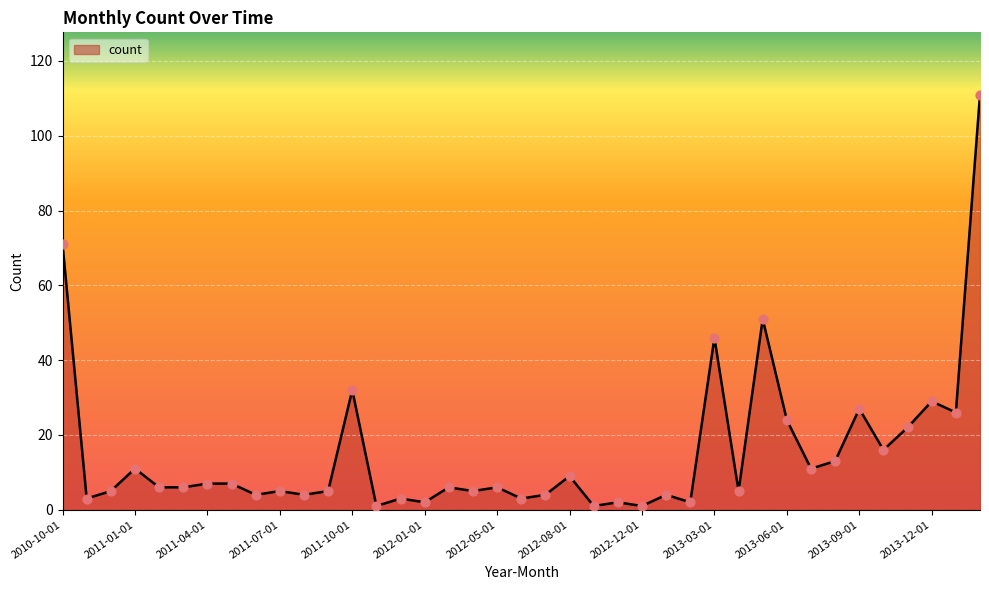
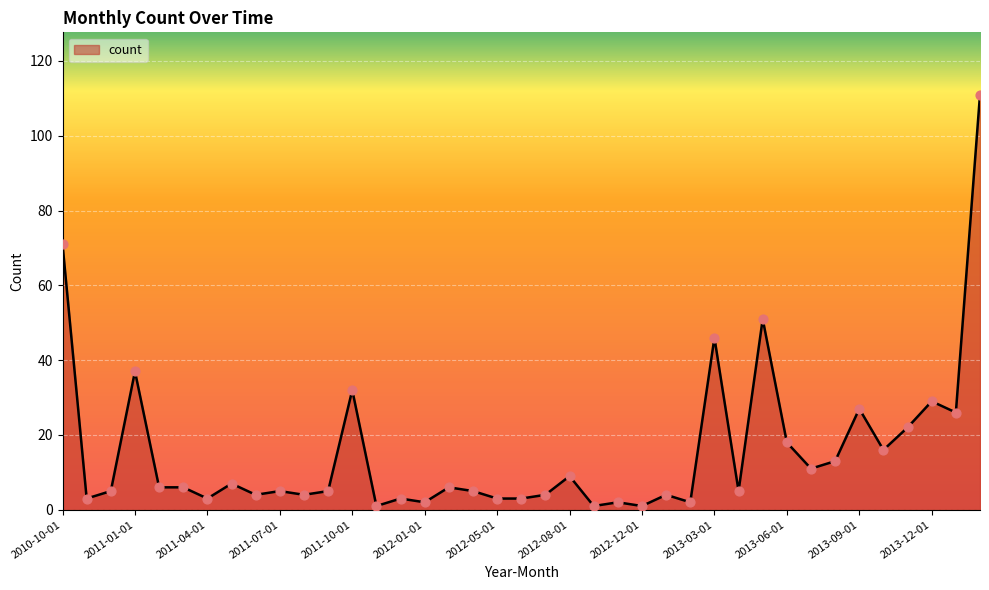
  {
    "2010-10-01": 71,
-   "2011-01-01": 11,
-   "2011-04-01": 7,
+   "2011-01-01": 37,
+   "2011-04-01": 3,
    "2011-07-01": 5,
    "2011-10-01": 32,
    "2012-01-01": 2,
-   "2012-05-01": 6,
+   "2012-05-01": 3,
    "2012-08-01": 9,
    "2012-12-01": 1,
    "2013-03-01": 46,
-   "2013-06-01": 24,
+   "2013-06-01": 18,
    "2013-09-01": 27,
    "2013-12-01": 29
  }
